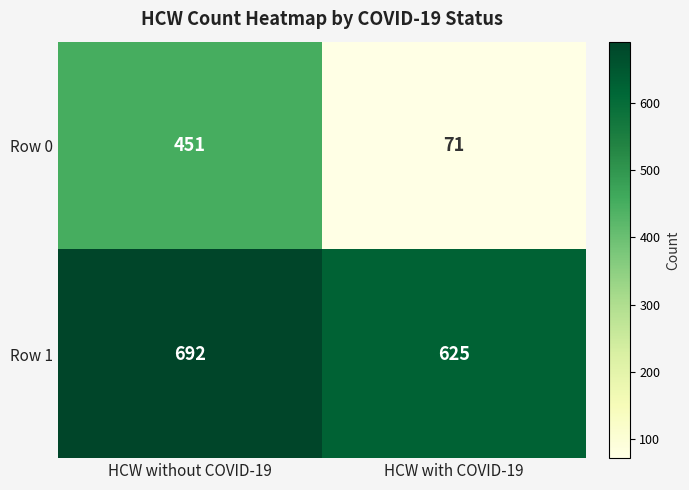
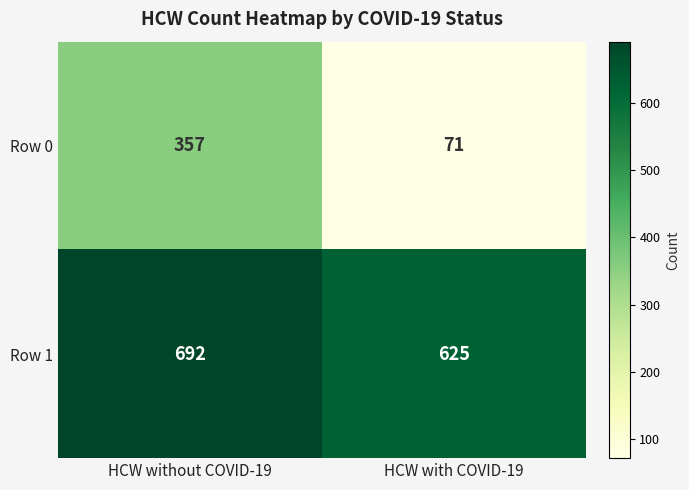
  {
    "Row 0": {
-     "HCW without COVID-19": 451,
+     "HCW without COVID-19": 357,
      "HCW with COVID-19": 71
    },
    "Row 1": {
      "HCW without COVID-19": 692,
      "HCW with COVID-19": 625
    }
  }
